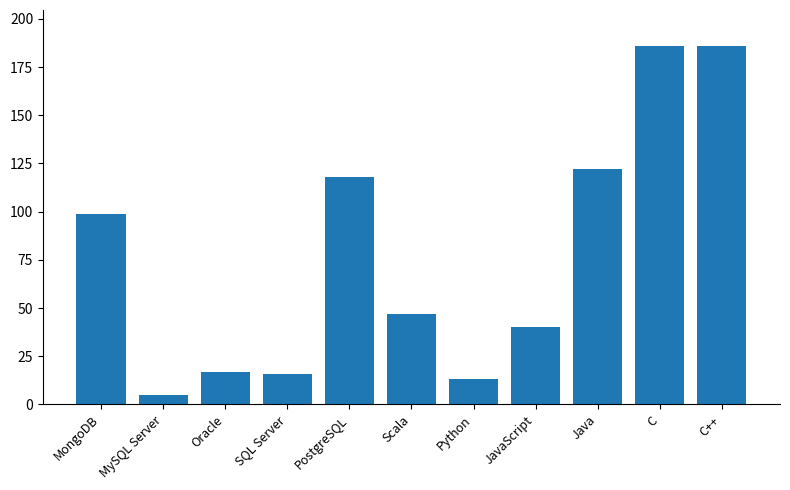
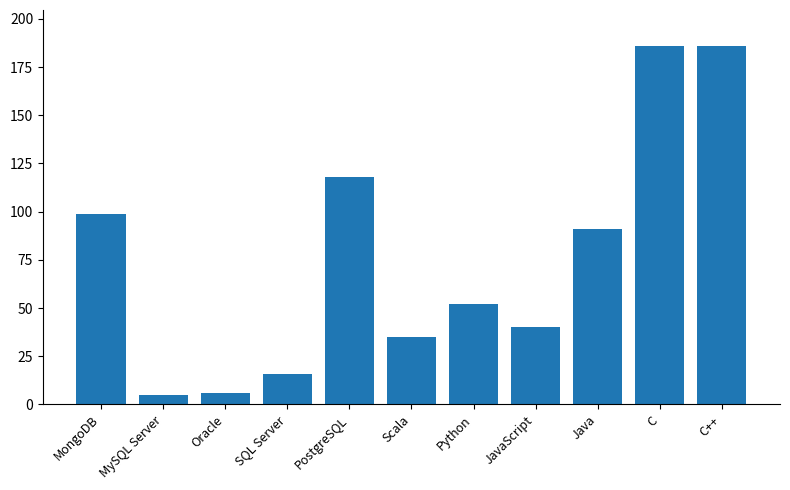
  {
    "MongoDB": 99,
    "MySQL Server": 5,
-   "Oracle": 17,
+   "Oracle": 6,
    "SQL Server": 16,
    "PostgreSQL": 118,
-   "Scala": 47,
-   "Python": 13,
+   "Scala": 35,
+   "Python": 52,
    "JavaScript": 40,
-   "Java": 122,
+   "Java": 91,
    "C": 186,
    "C++": 186
  }
